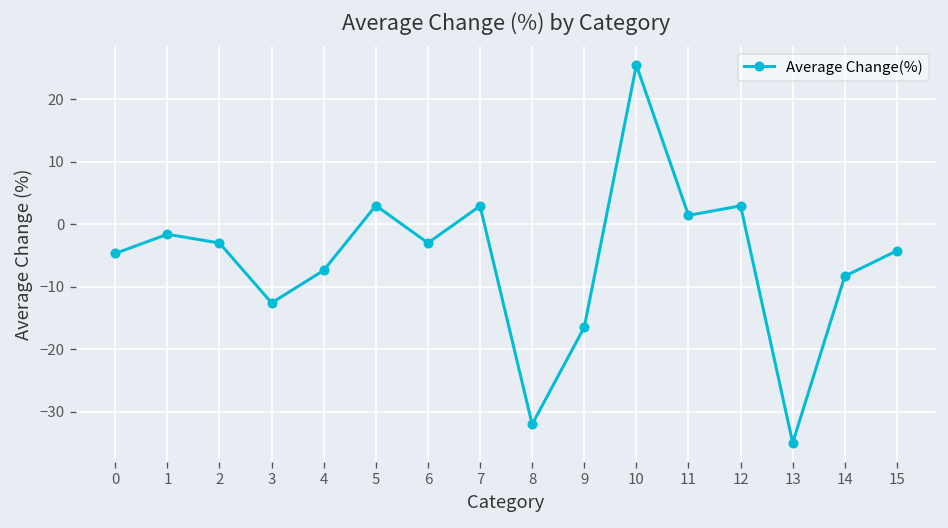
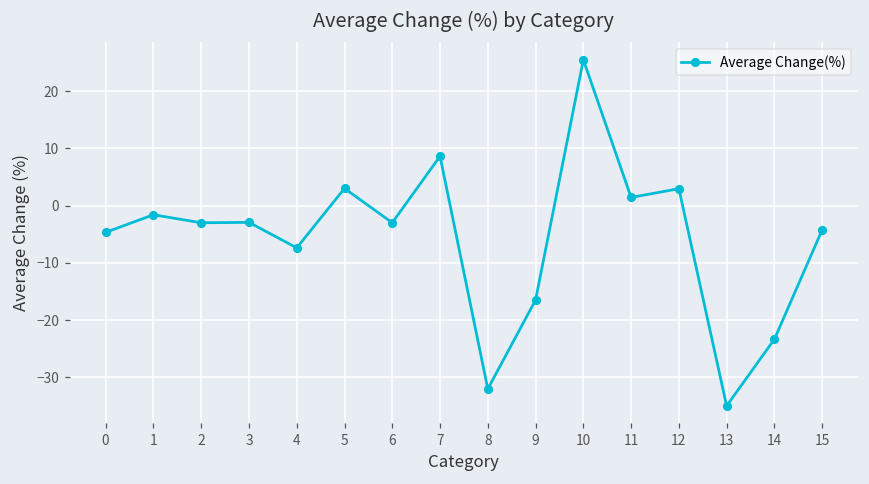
  {
    "0": -5,
    "1": -2,
    "2": -3,
-   "3": -13,
+   "3": -3,
    "4": -7,
    "5": 3,
    "6": -3,
-   "7": 3,
+   "7": 9,
    "8": -32,
    "9": -17,
    "10": 25,
    "11": 1,
    "12": 3,
    "13": -35,
-   "14": -8,
+   "14": -23,
    "15": -4
  }
